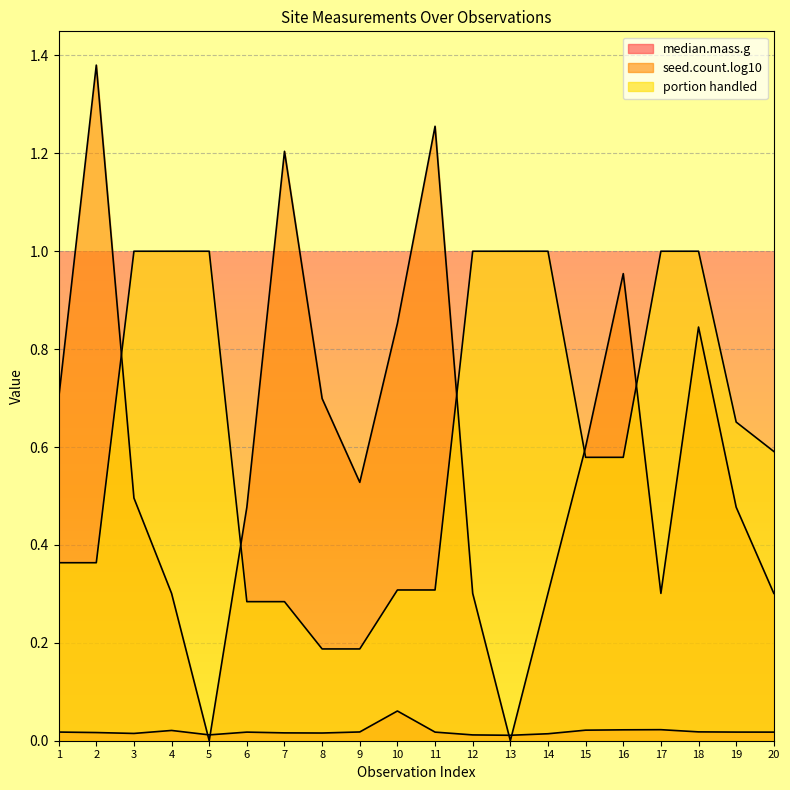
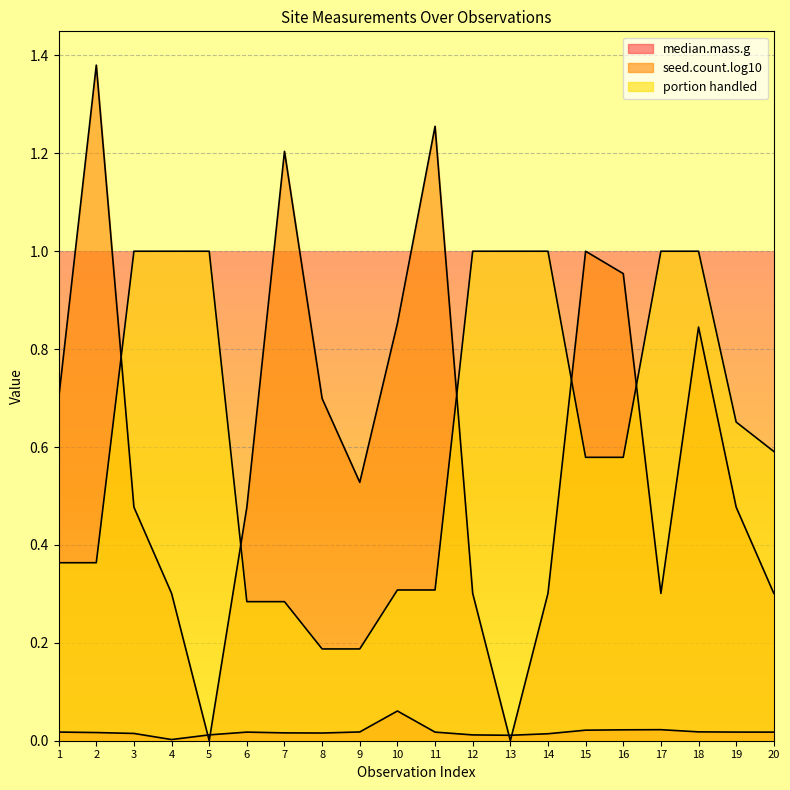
  {
    "median.mass.g": {
      "1": 0.02,
      "2": 0.02,
      "3": 0.01,
-     "4": 0.02,
+     "4": 0.00,
      "5": 0.01,
      "6": 0.02,
      "7": 0.02,
      "8": 0.02,
      "9": 0.02,
      "10": 0.06,
      "11": 0.02,
      "12": 0.01,
      "13": 0.01,
      "14": 0.01,
      "15": 0.02,
      "16": 0.02,
      "17": 0.02,
      "18": 0.02,
      "19": 0.02,
      "20": 0.02
    },
    "seed.count.log10": {
      "1": 0.70,
      "2": 1.38,
-     "3": 0.50,
+     "3": 0.48,
      "4": 0.30,
      "5": 0.00,
      "6": 0.48,
      "7": 1.20,
      "8": 0.70,
      "9": 0.53,
      "10": 0.85,
      "11": 1.26,
      "12": 0.30,
      "13": 0.00,
      "14": 0.30,
-     "15": 0.6,
+     "15": 1.0,
      "16": 0.95,
      "17": 0.30,
      "18": 0.85,
      "19": 0.48,
      "20": 0.30
    },
    "portion handled": {
      "1": 0.36,
      "2": 0.36,
      "3": 1.00,
      "4": 1.00,
      "5": 1.00,
      "6": 0.28,
      "7": 0.28,
      "8": 0.19,
      "9": 0.19,
      "10": 0.31,
      "11": 0.31,
      "12": 1.00,
      "13": 1.00,
      "14": 1.00,
      "15": 0.58,
      "16": 0.58,
      "17": 1.00,
      "18": 1.00,
      "19": 0.65,
      "20": 0.59
    }
  }
